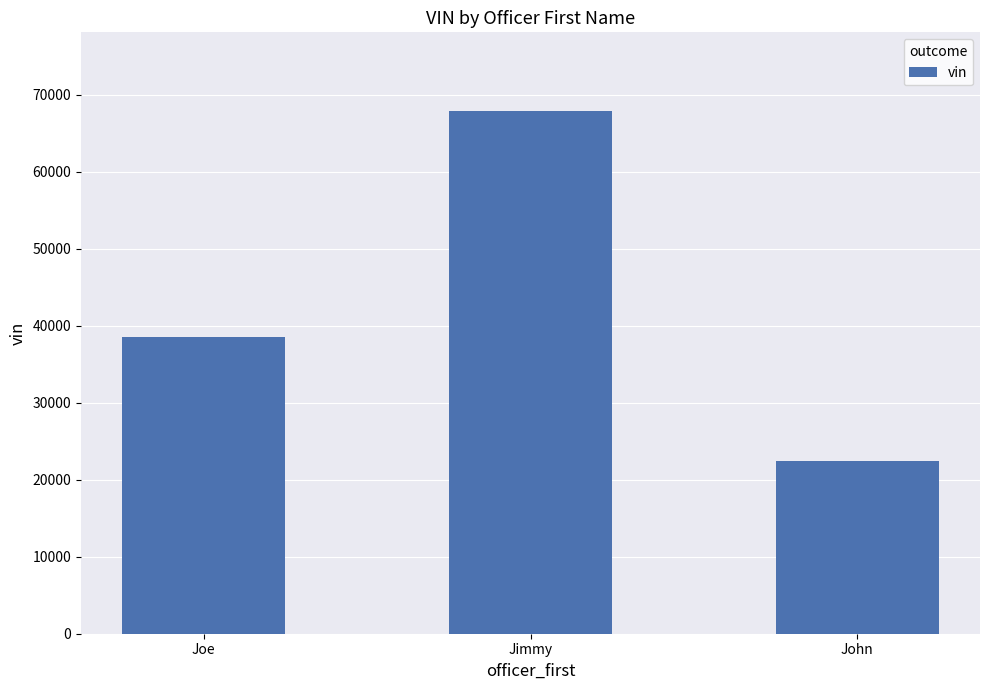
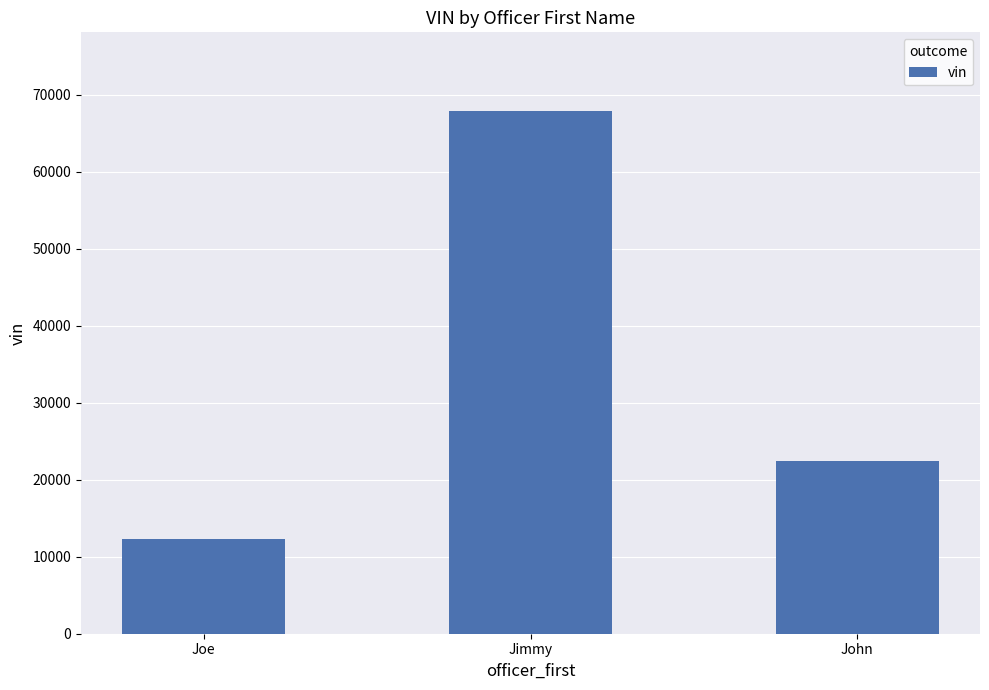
  {
-   "Joe": 38000,
+   "Joe": 12000,
    "Jimmy": 68000,
    "John": 22000
  }
